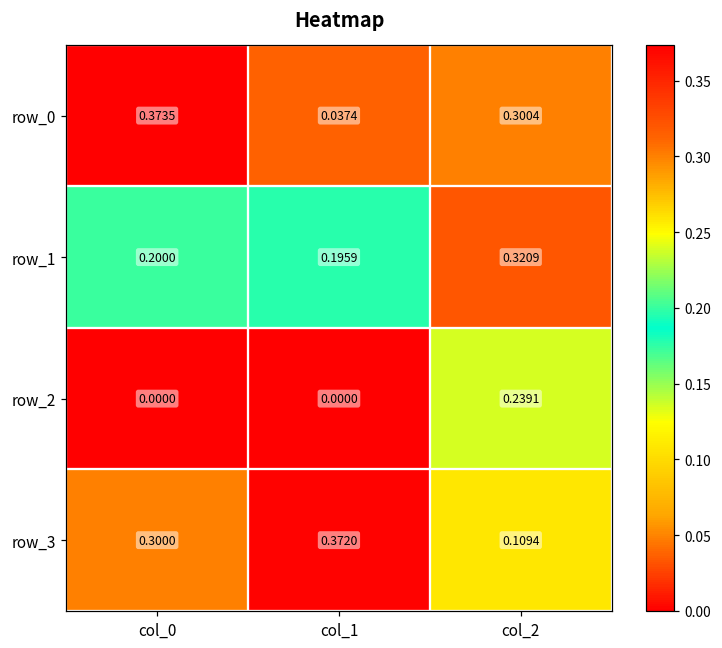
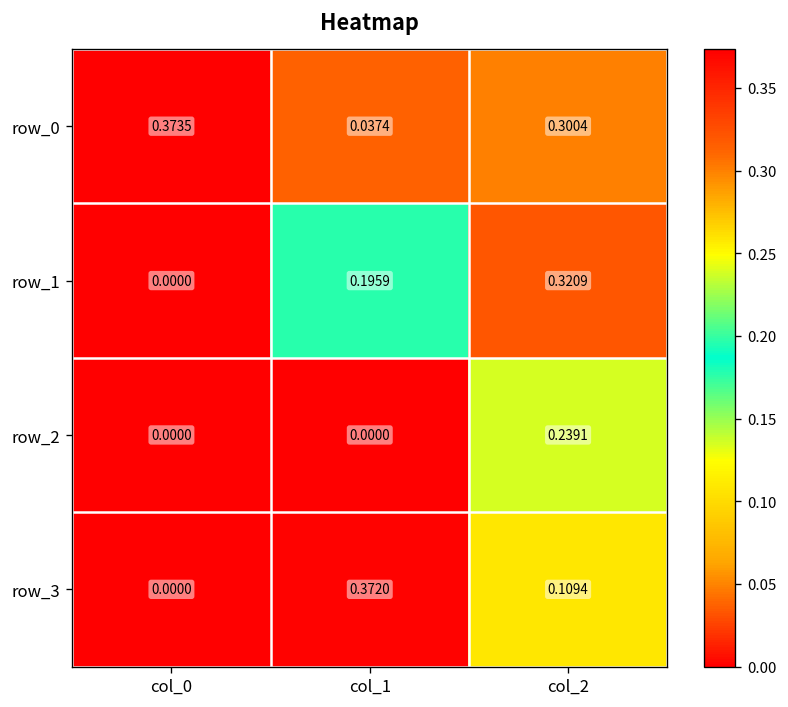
  {
    "row_1": {
-     "col_0": 0.2000
+     "col_0": 0.0000
    },
    "row_3": {
-     "col_0": 0.3000
+     "col_0": 0.0000
    }
  }
